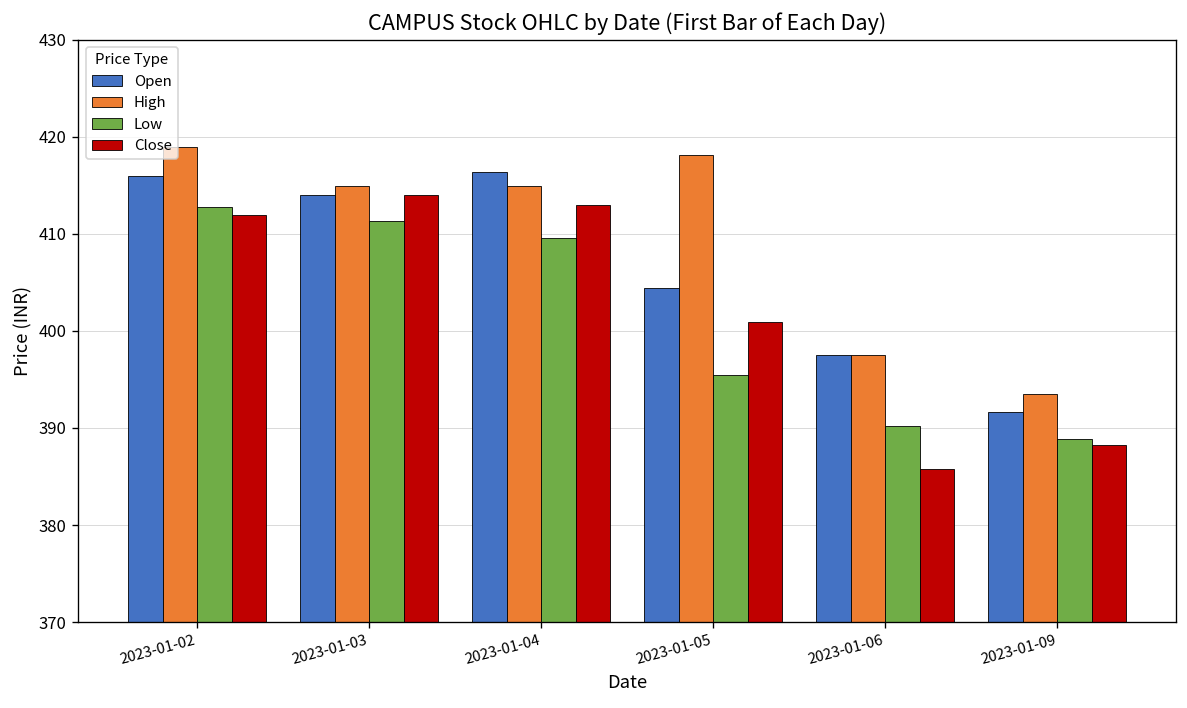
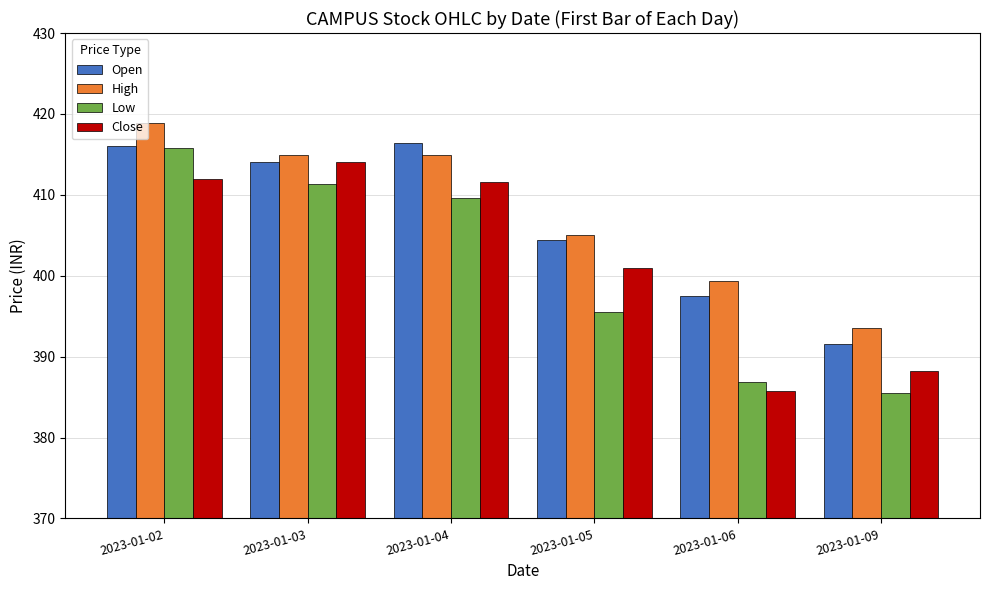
  {
    "Open": {
      "2023-01-02": 416,
      "2023-01-03": 414,
      "2023-01-04": 416,
      "2023-01-05": 404,
      "2023-01-06": 398,
      "2023-01-09": 392
    },
    "High": {
      "2023-01-02": 419,
      "2023-01-03": 415,
      "2023-01-04": 415,
-     "2023-01-05": 418,
-     "2023-01-06": 398,
+     "2023-01-05": 405,
+     "2023-01-06": 399,
      "2023-01-09": 394
    },
    "Low": {
-     "2023-01-02": 413,
+     "2023-01-02": 416,
      "2023-01-03": 411,
      "2023-01-04": 410,
      "2023-01-05": 396,
-     "2023-01-06": 390,
-     "2023-01-09": 389
+     "2023-01-06": 387,
+     "2023-01-09": 386
    },
    "Close": {
      "2023-01-02": 412,
      "2023-01-03": 414,
-     "2023-01-04": 413,
+     "2023-01-04": 412,
      "2023-01-05": 401,
      "2023-01-06": 386,
      "2023-01-09": 388
    }
  }
